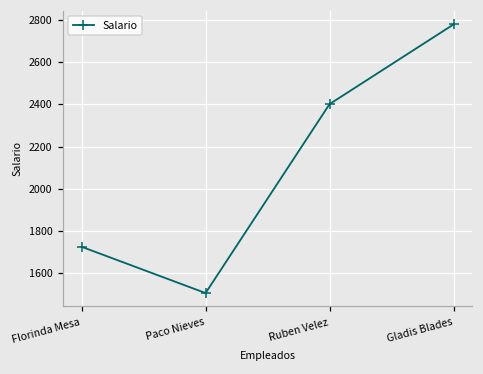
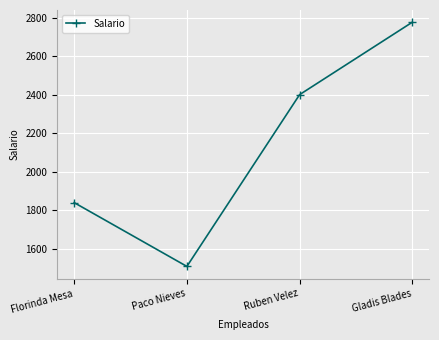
  {
-   "Florinda Mesa": 1730,
+   "Florinda Mesa": 1840,
    "Paco Nieves": 1510,
    "Ruben Velez": 2400,
    "Gladis Blades": 2780
  }
